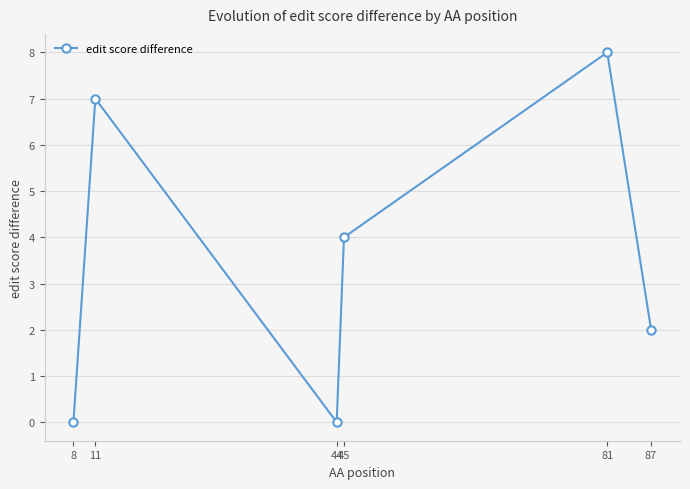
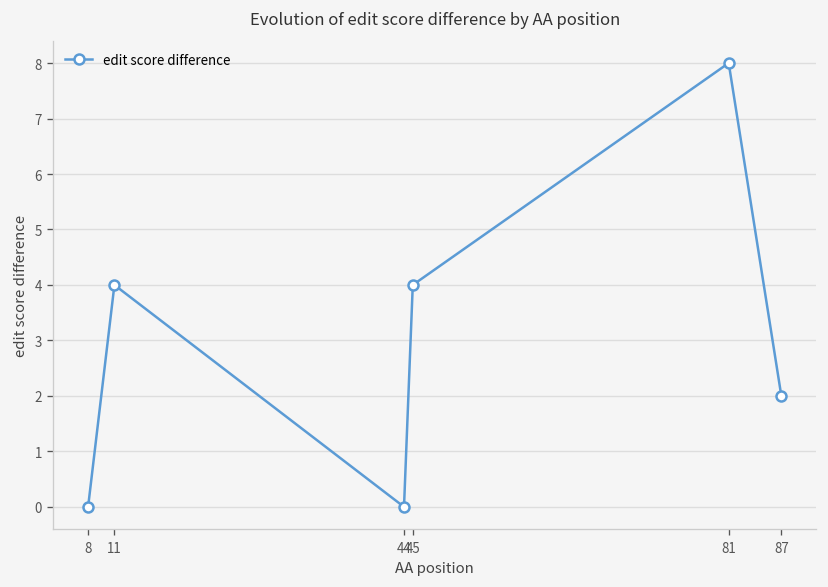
  {
    "8": 0,
-   "11": 7,
+   "11": 4,
    "81": 8,
    "87": 2
  }
